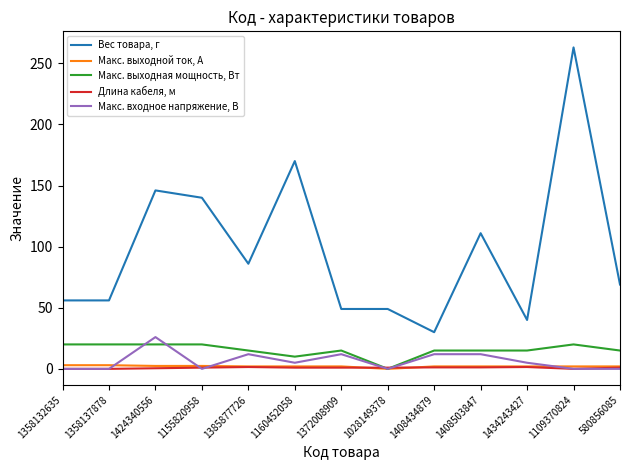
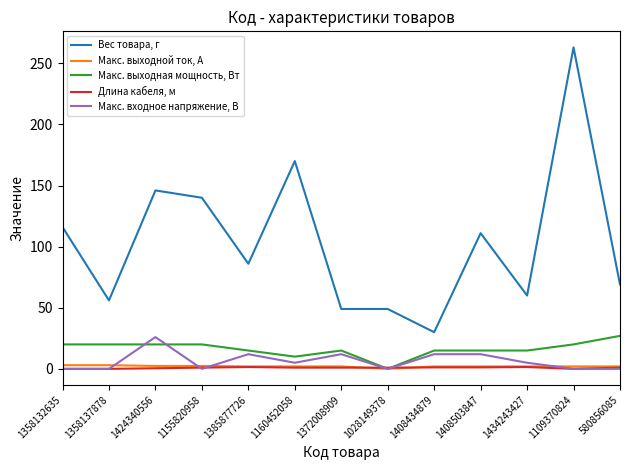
  {
    "Вес товара, г": {
-     "1358132635": 56,
+     "1358132635": 116,
      "1358137878": 56,
      "1424340556": 146,
      "1155820958": 140,
      "1385877726": 86,
      "1160452058": 170,
      "1372008909": 49,
      "1028149378": 49,
      "1408434879": 30,
      "1408503847": 111,
-     "1434243427": 40,
+     "1434243427": 60,
      "1109370824": 263,
      "580856085": 69
    },
    "Макс. выходной ток, А": {
      "1358132635": 3,
      "1358137878": 3
    },
    "Макс. выходная мощность, Вт": {
      "1358132635": 20,
      "1358137878": 20,
      "1424340556": 20,
      "1155820958": 20,
      "1385877726": 15,
      "1160452058": 10,
      "1372008909": 15,
      "1408434879": 15,
      "1408503847": 15,
      "1434243427": 15,
      "1109370824": 20,
-     "580856085": 15
+     "580856085": 27
    },
    "Макс. входное напряжение, В": {
      "1424340556": 26,
      "1385877726": 12,
      "1160452058": 5,
      "1372008909": 12,
      "1408434879": 12,
      "1408503847": 12,
      "1434243427": 5
    }
  }
